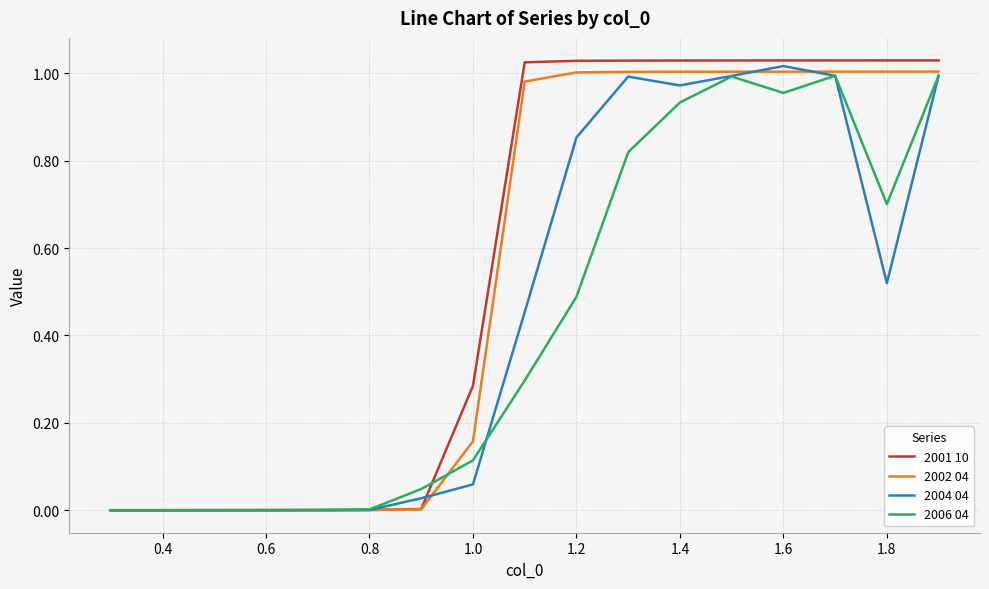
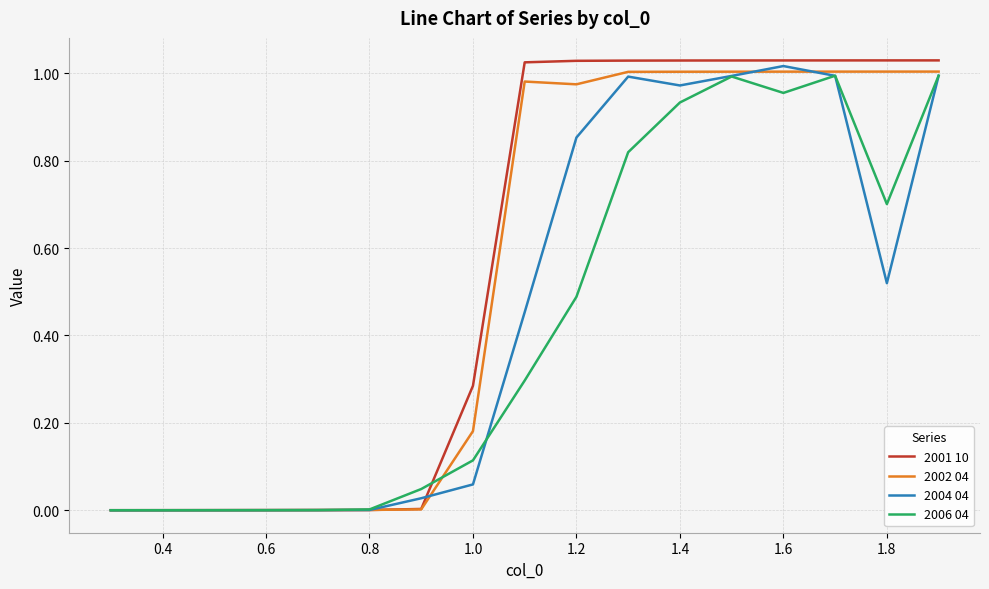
  {
    "2001 10": {
      "1.0": 0.28,
      "1.2": 1.03,
      "1.4": 1.03,
      "1.6": 1.03,
      "1.8": 1.03
    },
    "2002 04": {
-     "1.0": 0.16,
-     "1.2": 1.00,
+     "1.0": 0.18,
+     "1.2": 0.97,
      "1.4": 1.00,
      "1.6": 1.00,
      "1.8": 1.00
    },
    "2004 04": {
      "1.0": 0.06,
      "1.2": 0.85,
      "1.4": 0.97,
      "1.6": 1.02,
      "1.8": 0.52
    },
    "2006 04": {
      "1.0": 0.11,
      "1.2": 0.49,
      "1.4": 0.93,
      "1.6": 0.95,
      "1.8": 0.70
    }
  }
